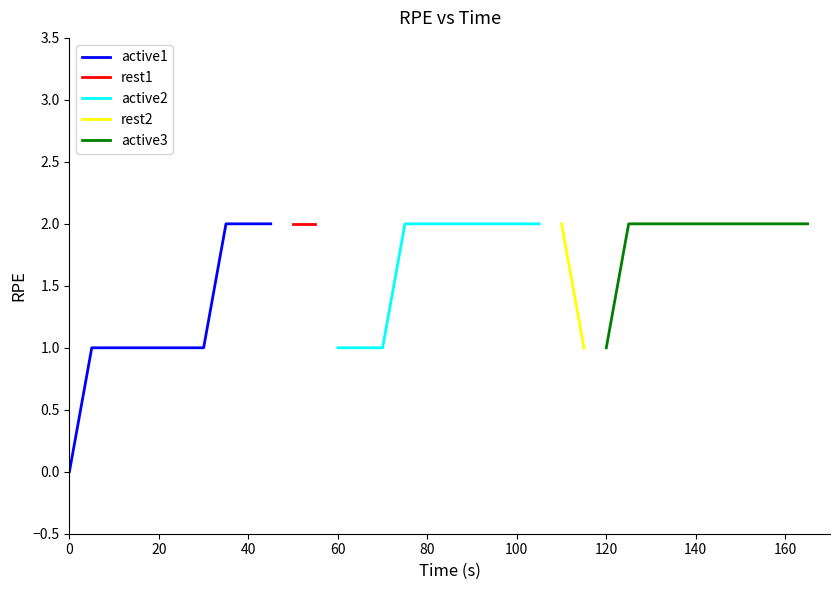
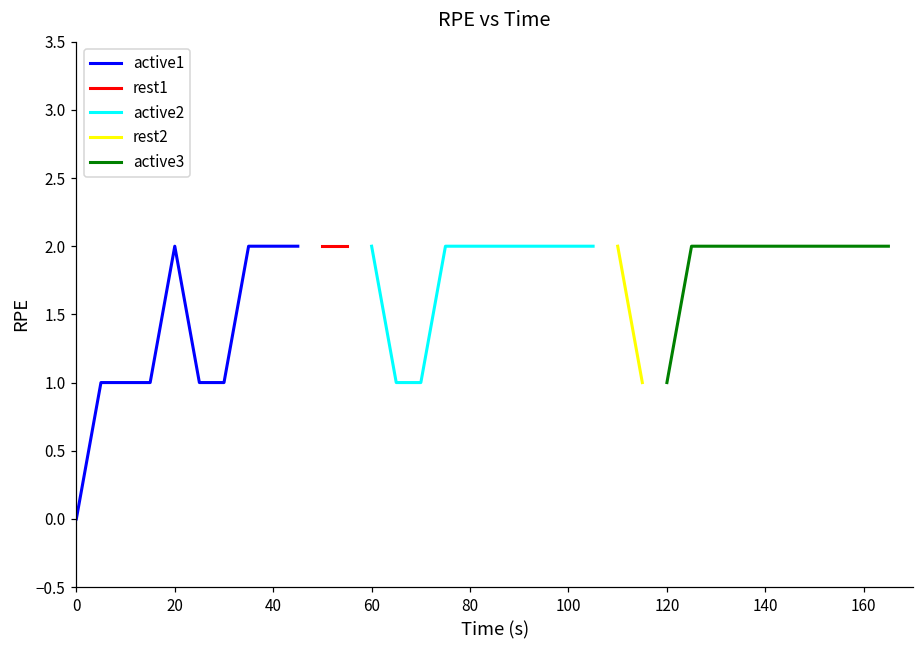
  {
    "active1": {
      "0": 0,
-     "20": 1,
+     "20": 2,
      "40": 2
    },
    "active2": {
-     "60": 1,
+     "60": 2,
      "80": 2,
      "100": 2
    },
    "active3": {
      "120": 1,
      "140": 2,
      "160": 2
    }
  }
